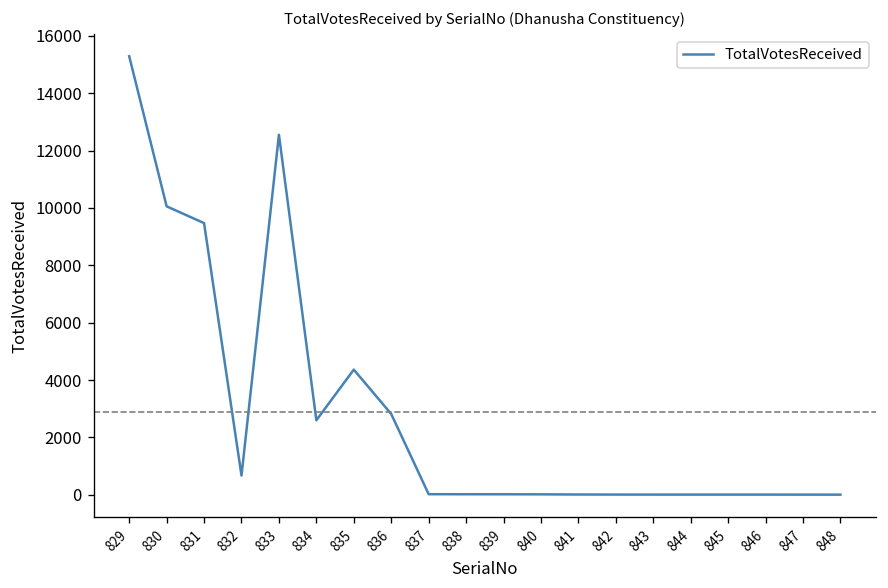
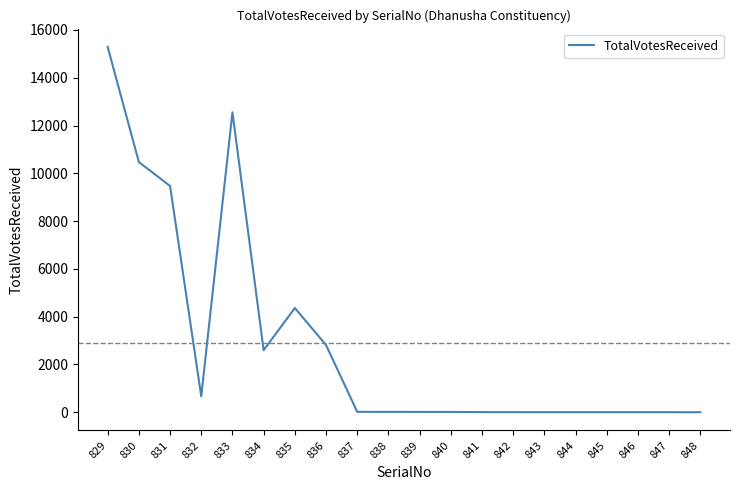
  {
    "829": 15300,
-   "830": 10100,
+   "830": 10500,
    "831": 9500,
    "832": 700,
    "833": 12600,
    "834": 2600,
    "835": 4400,
    "836": 2800,
    "837": 0,
    "838": 0,
    "839": 0,
    "840": 0,
    "841": 0,
    "842": 0,
    "843": 0,
    "844": 0,
    "845": 0,
    "846": 0,
    "847": 0,
    "848": 0
  }
